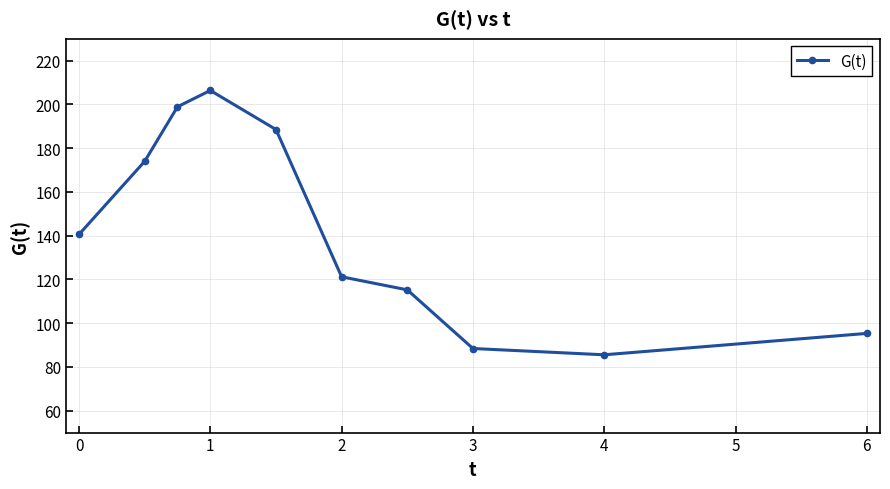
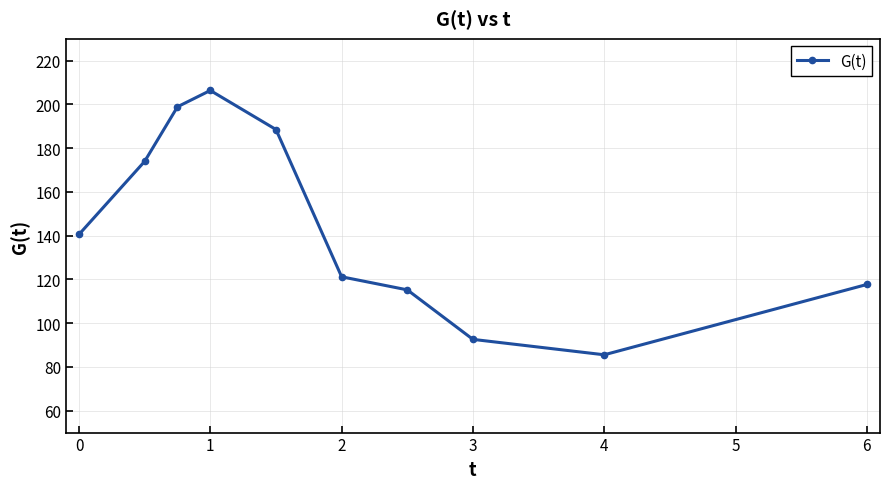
  {
    "0": 141,
    "1": 206,
    "2": 121,
-   "3": 88,
+   "3": 93,
    "4": 86,
-   "6": 95
+   "6": 118
  }
